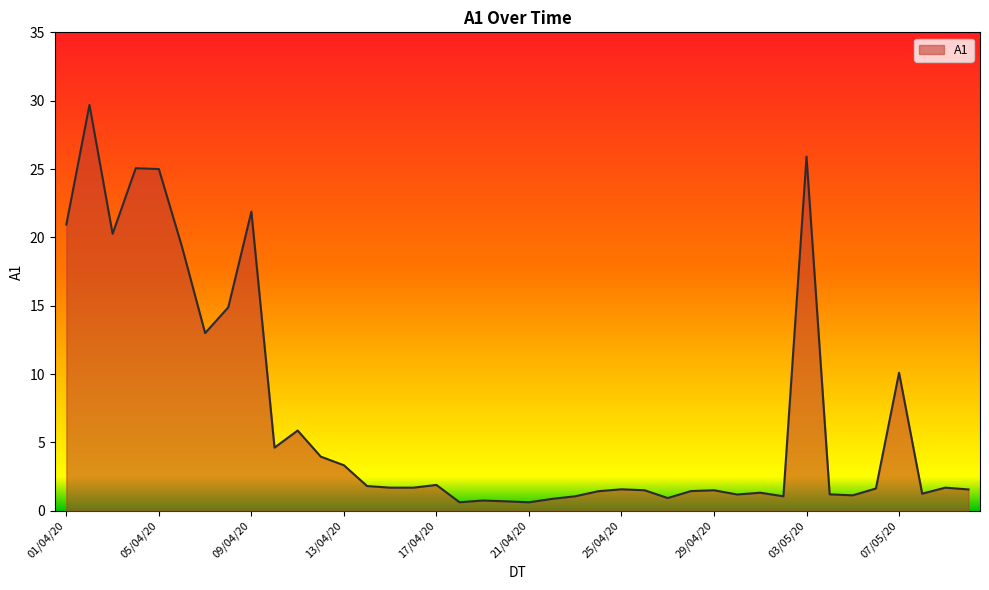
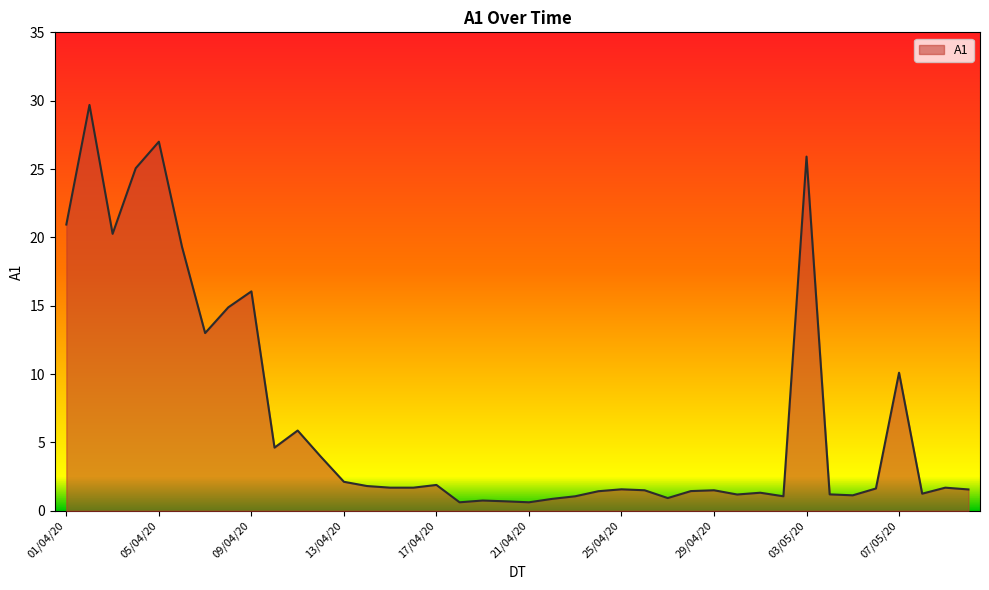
  {
    "01/04/20": 20.9,
-   "05/04/20": 25,
-   "09/04/20": 21.9,
-   "13/04/20": 3.3,
+   "05/04/20": 27,
+   "09/04/20": 16.1,
+   "13/04/20": 2.1,
    "17/04/20": 1.9,
    "21/04/20": 0.6,
    "25/04/20": 1.6,
    "29/04/20": 1.5,
    "03/05/20": 25.9,
    "07/05/20": 10.1
  }
